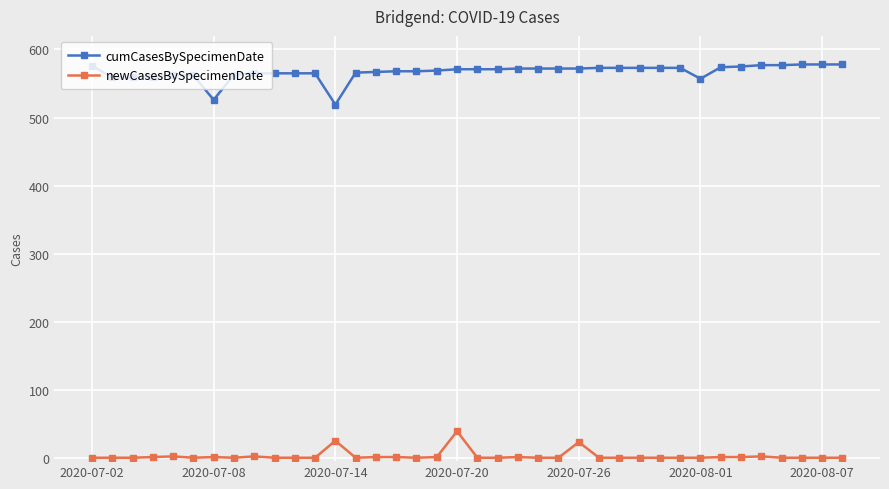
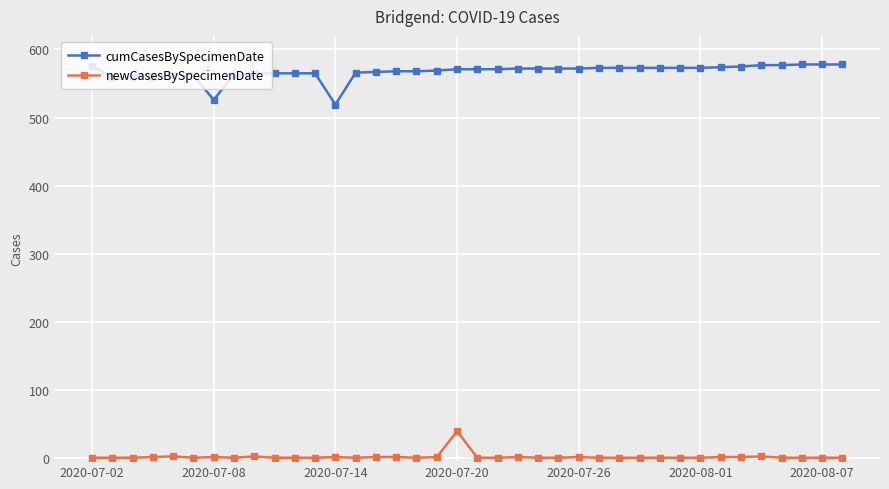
  {
    "cumCasesBySpecimenDate": {
      "2020-07-08": 530,
      "2020-07-14": 520,
      "2020-07-20": 570,
      "2020-07-26": 570,
-     "2020-08-01": 560,
+     "2020-08-01": 570,
      "2020-08-07": 580
    },
    "newCasesBySpecimenDate": {
      "2020-07-02": 0,
      "2020-07-08": 0,
-     "2020-07-14": 30,
+     "2020-07-14": 0,
      "2020-07-20": 40,
-     "2020-07-26": 20,
+     "2020-07-26": 0,
      "2020-08-01": 0,
      "2020-08-07": 0
    }
  }
